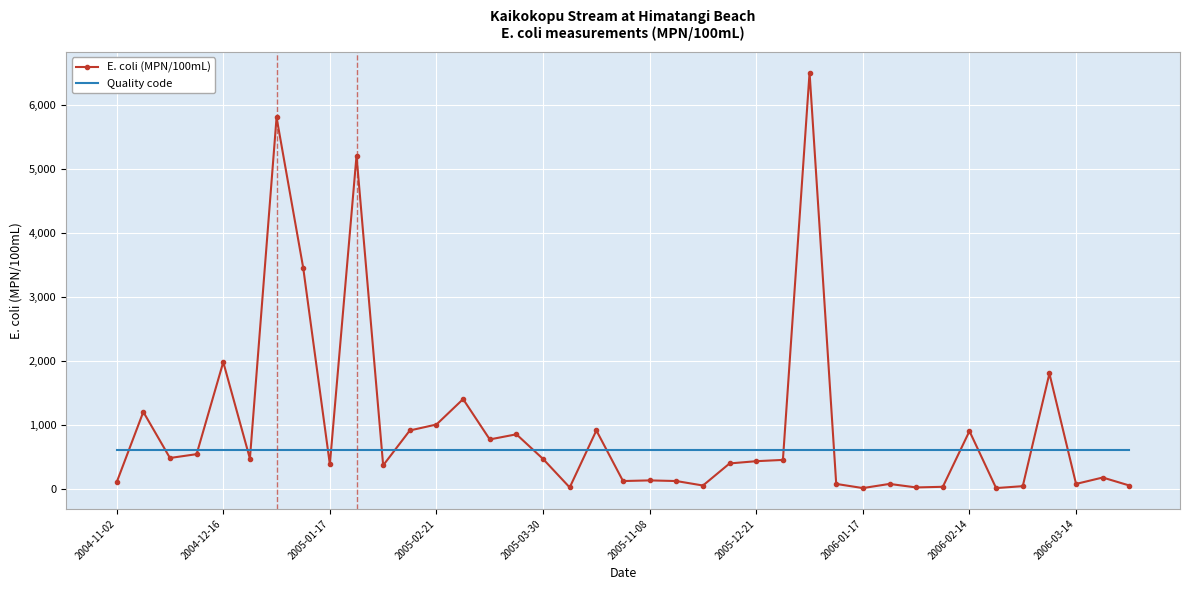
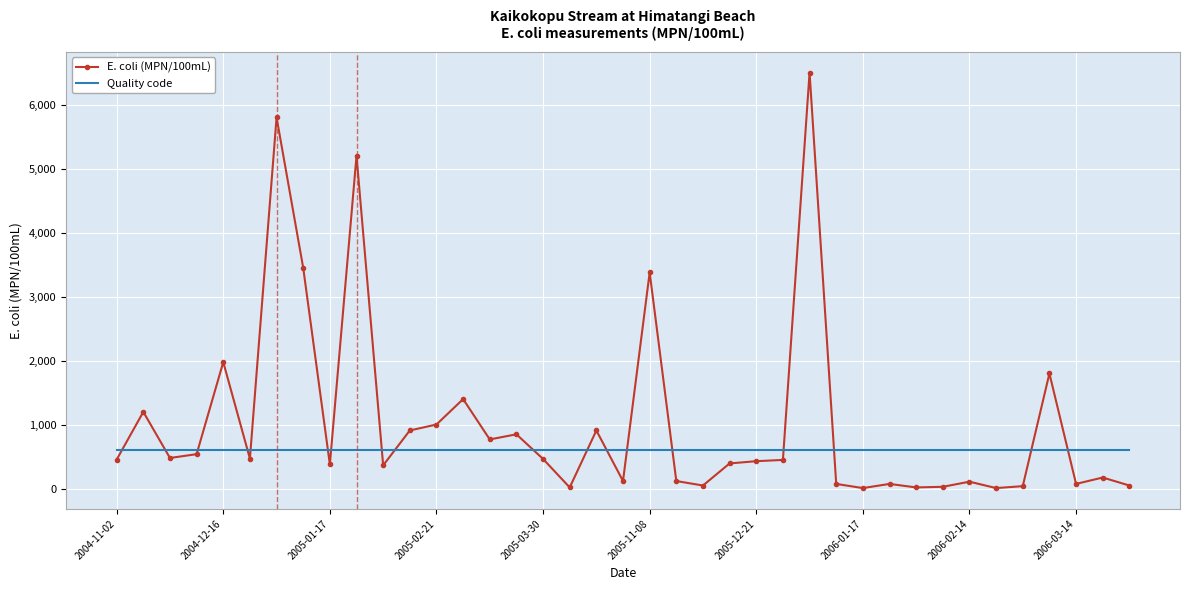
  {
    "E. coli (MPN/100mL)": {
-     "2004-11-02": "100",
+     "2004-11-02": "500",
      "2004-12-16": "2,000",
      "2005-01-17": "400",
      "2005-02-21": "1,000",
      "2005-03-30": "500",
-     "2005-11-08": "100",
+     "2005-11-08": "3,400",
      "2005-12-21": "400",
      "2006-01-17": "0",
-     "2006-02-14": "900",
+     "2006-02-14": "100",
      "2006-03-14": "100"
    },
    "Quality code": {
      "2004-11-02": "600",
      "2004-12-16": "600",
      "2005-01-17": "600",
      "2005-02-21": "600",
      "2005-03-30": "600",
      "2005-11-08": "600",
      "2005-12-21": "600",
      "2006-01-17": "600",
      "2006-02-14": "600",
      "2006-03-14": "600"
    }
  }
